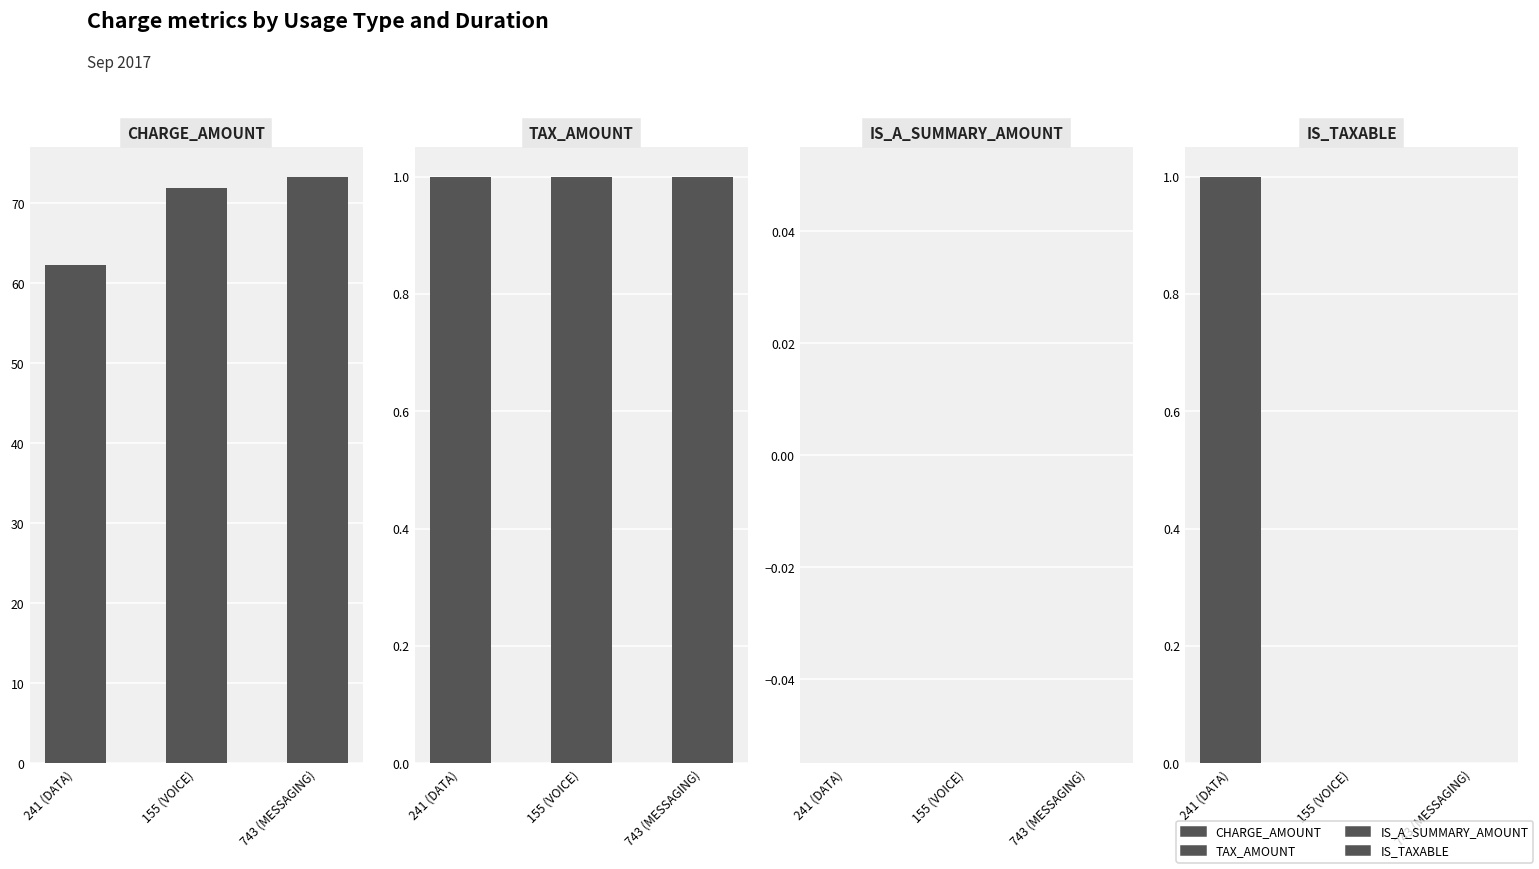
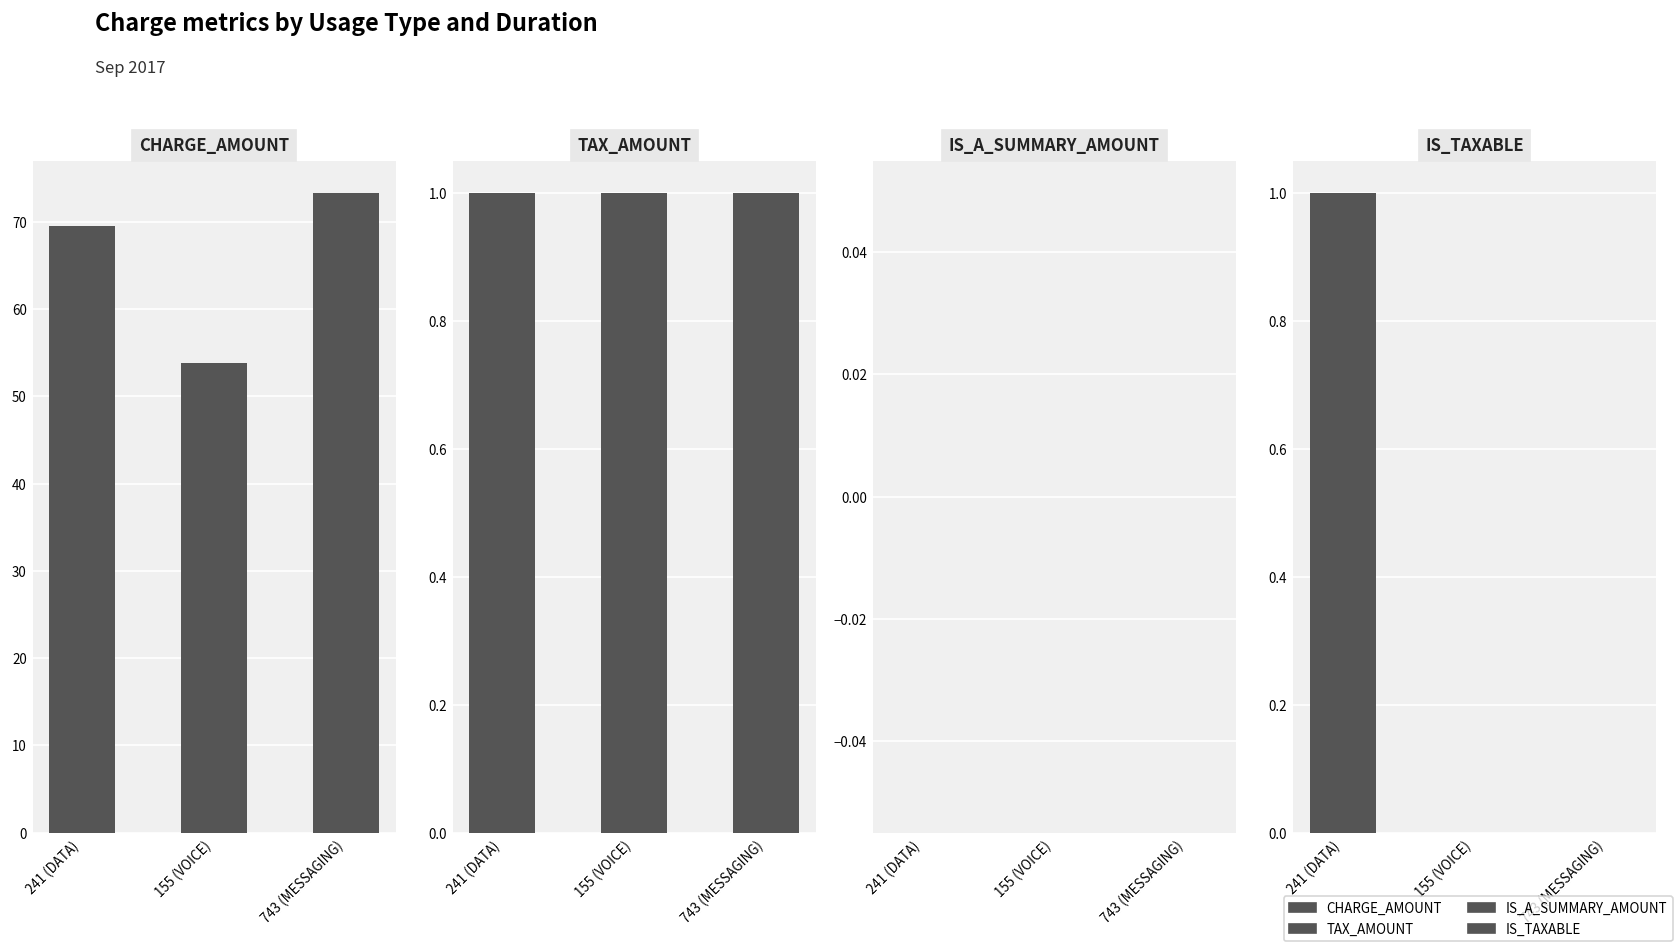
  {
    "CHARGE_AMOUNT": {
-     "241 (DATA)": 62,
-     "155 (VOICE)": 72,
+     "241 (DATA)": 70,
+     "155 (VOICE)": 54,
      "743 (MESSAGING)": 73
    },
    "TAX_AMOUNT": {
      "241 (DATA)": 1.00,
      "155 (VOICE)": 1.00,
      "743 (MESSAGING)": 1.00
    },
    "IS_A_SUMMARY_AMOUNT": {
      "241 (DATA)": 0.000,
      "155 (VOICE)": 0.000,
      "743 (MESSAGING)": 0.000
    },
    "IS_TAXABLE": {
      "241 (DATA)": 1.00,
      "155 (VOICE)": 0.00,
      "743 (MESSAGING)": 0.00
    }
  }
